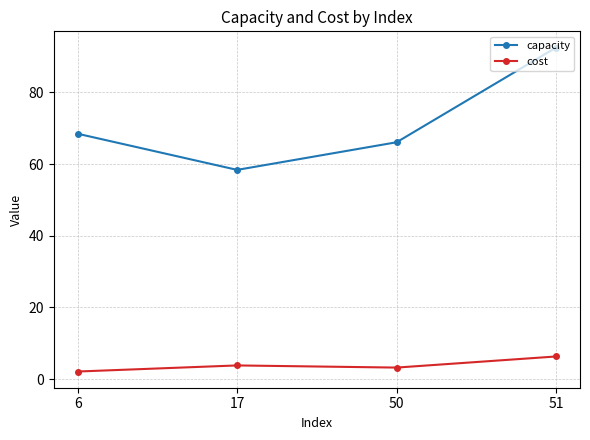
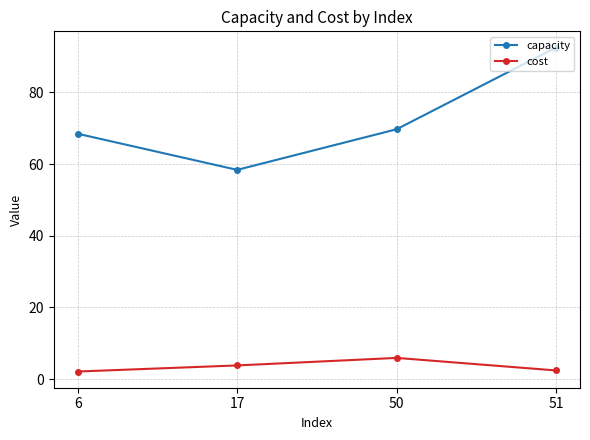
  {
    "capacity": {
      "6": 68,
      "17": 58,
-     "50": 66
+     "50": 70
    },
    "cost": {
      "6": 2,
      "17": 4,
-     "50": 3,
-     "51": 6
+     "50": 6,
+     "51": 2
    }
  }
